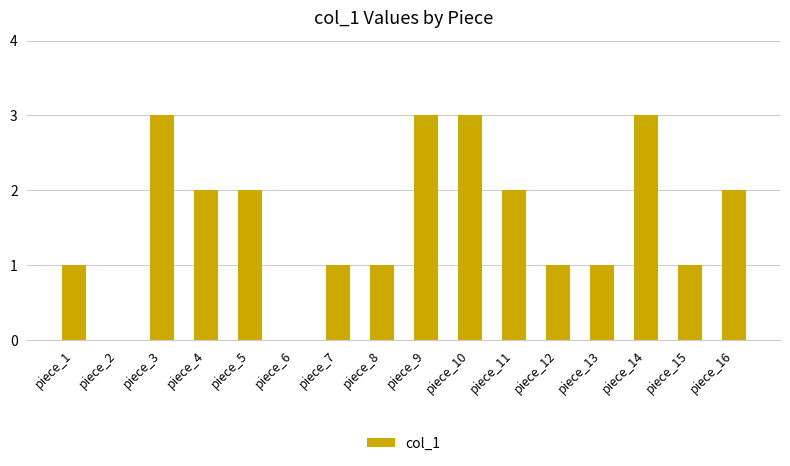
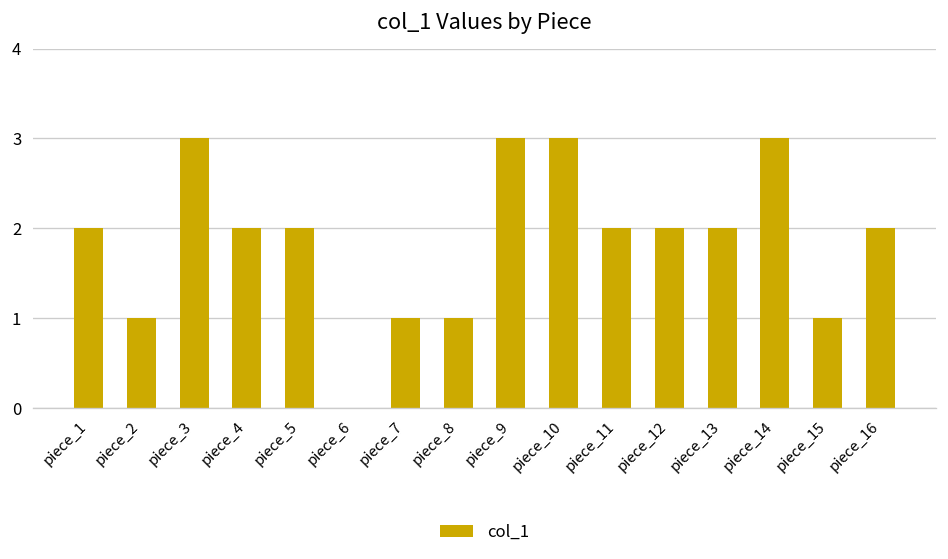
  {
-   "piece_1": 1,
-   "piece_2": 0,
+   "piece_1": 2,
+   "piece_2": 1,
    "piece_3": 3,
    "piece_4": 2,
    "piece_5": 2,
    "piece_6": 0,
    "piece_7": 1,
    "piece_8": 1,
    "piece_9": 3,
    "piece_10": 3,
    "piece_11": 2,
-   "piece_12": 1,
-   "piece_13": 1,
+   "piece_12": 2,
+   "piece_13": 2,
    "piece_14": 3,
    "piece_15": 1,
    "piece_16": 2
  }
